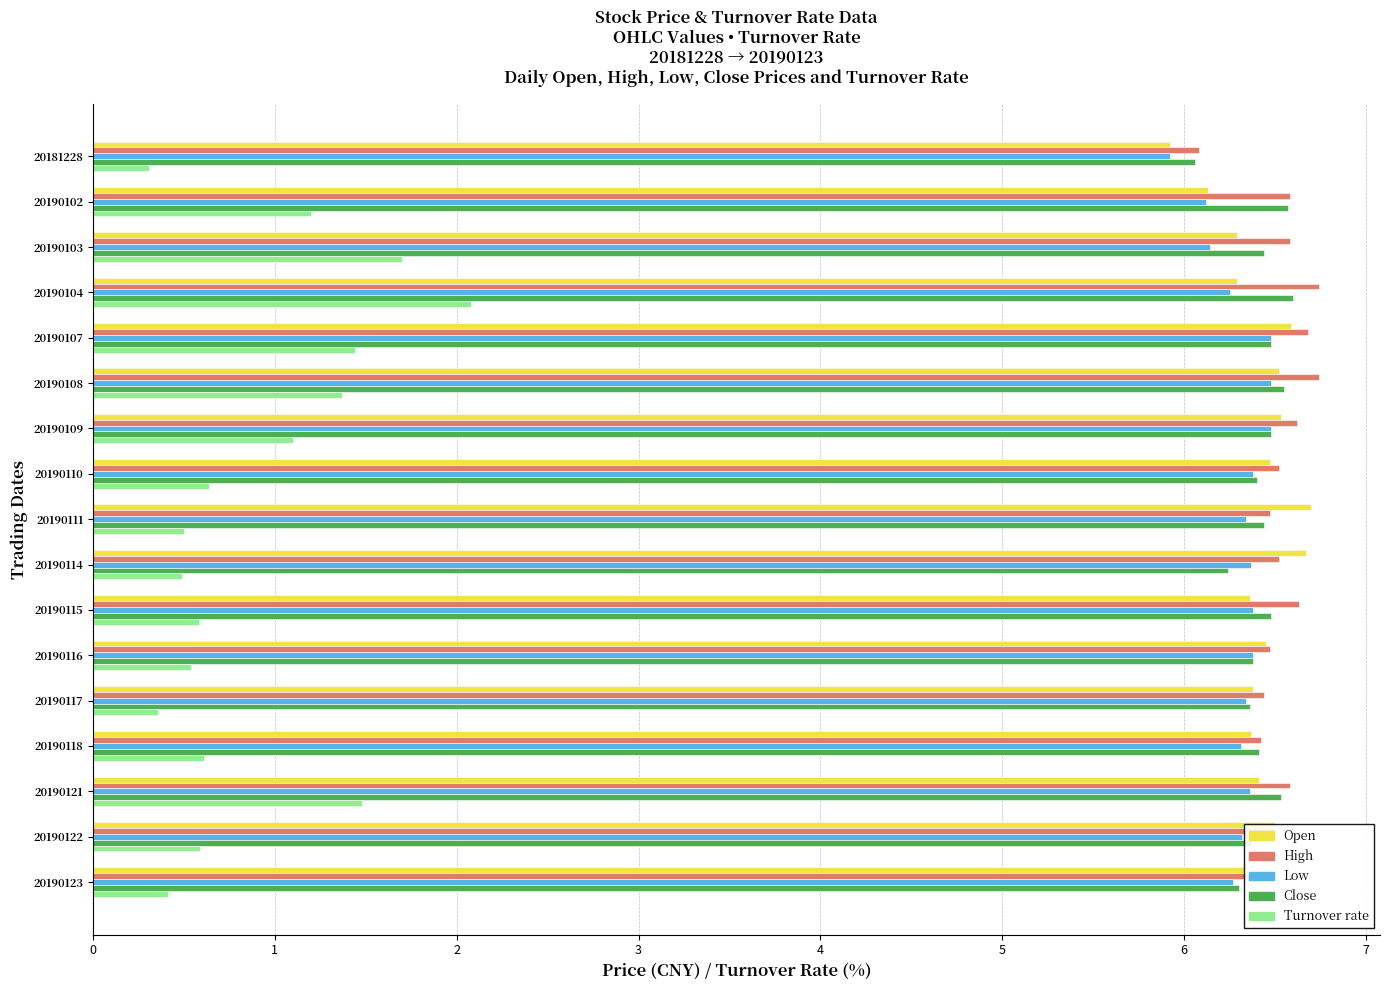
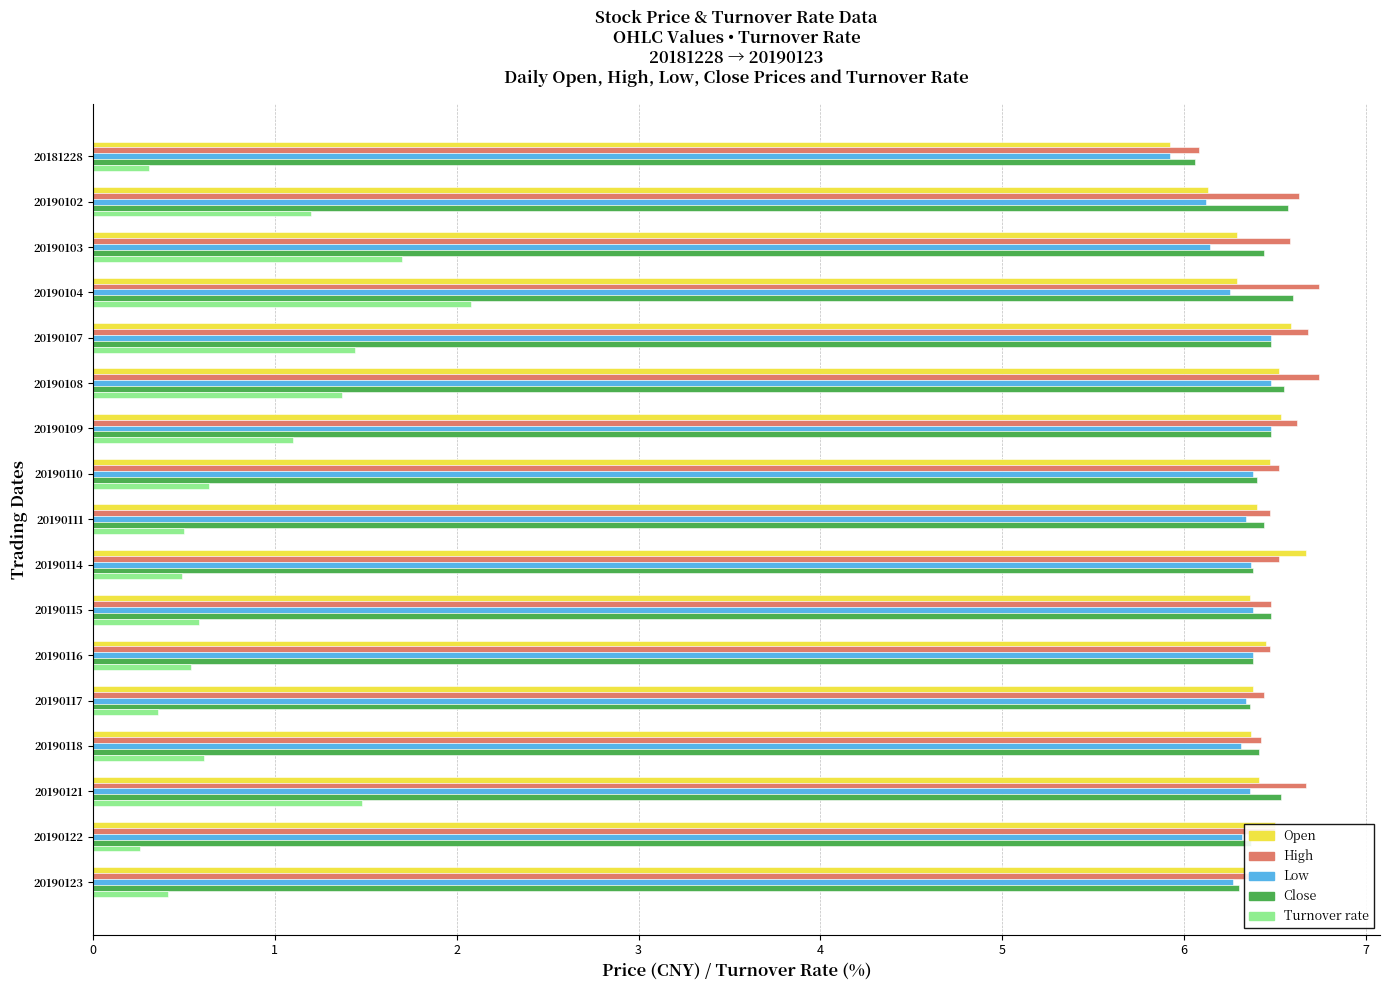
  {
    "Open": {
      "20181228": 5.92,
      "20190102": 6.13,
      "20190103": 6.3,
      "20190104": 6.3,
      "20190107": 6.6,
      "20190108": 6.52,
      "20190109": 6.53,
      "20190110": 6.47,
-     "20190111": 6.7,
+     "20190111": 6.4,
      "20190114": 6.67,
      "20190115": 6.36,
      "20190116": 6.45,
      "20190117": 6.38,
      "20190118": 6.37,
      "20190121": 6.4
    },
    "High": {
      "20181228": 6.08,
-     "20190102": 6.58,
+     "20190102": 6.63,
      "20190103": 6.58,
      "20190104": 6.74,
      "20190107": 6.68,
      "20190108": 6.74,
      "20190109": 6.62,
      "20190110": 6.52,
      "20190111": 6.47,
      "20190114": 6.52,
-     "20190115": 6.63,
+     "20190115": 6.48,
      "20190116": 6.47,
      "20190117": 6.44,
      "20190118": 6.42,
-     "20190121": 6.58
+     "20190121": 6.67
    },
    "Low": {
      "20181228": 5.92,
      "20190102": 6.12,
      "20190103": 6.14,
      "20190104": 6.25,
      "20190107": 6.48,
      "20190108": 6.48,
      "20190109": 6.48,
      "20190110": 6.38,
      "20190111": 6.34,
      "20190114": 6.37,
      "20190115": 6.38,
      "20190116": 6.38,
      "20190117": 6.34,
      "20190118": 6.31,
      "20190121": 6.36,
      "20190122": 6.32,
      "20190123": 6.27
    },
    "Close": {
      "20181228": 6.06,
      "20190102": 6.57,
      "20190103": 6.44,
      "20190104": 6.60,
      "20190107": 6.48,
      "20190108": 6.55,
      "20190109": 6.48,
      "20190110": 6.40,
      "20190111": 6.44,
-     "20190114": 6.24,
+     "20190114": 6.38,
      "20190115": 6.48,
      "20190116": 6.38,
      "20190117": 6.36,
      "20190118": 6.41,
      "20190121": 6.53,
      "20190123": 6.30
    },
    "Turnover rate": {
      "20181228": 0.31,
      "20190102": 1.20,
      "20190103": 1.70,
      "20190104": 2.08,
      "20190107": 1.44,
      "20190108": 1.37,
      "20190109": 1.10,
      "20190110": 0.64,
      "20190111": 0.50,
      "20190114": 0.49,
      "20190115": 0.58,
      "20190116": 0.54,
      "20190117": 0.36,
      "20190118": 0.61,
      "20190121": 1.48,
-     "20190122": 0.59,
+     "20190122": 0.26,
      "20190123": 0.41
    }
  }
